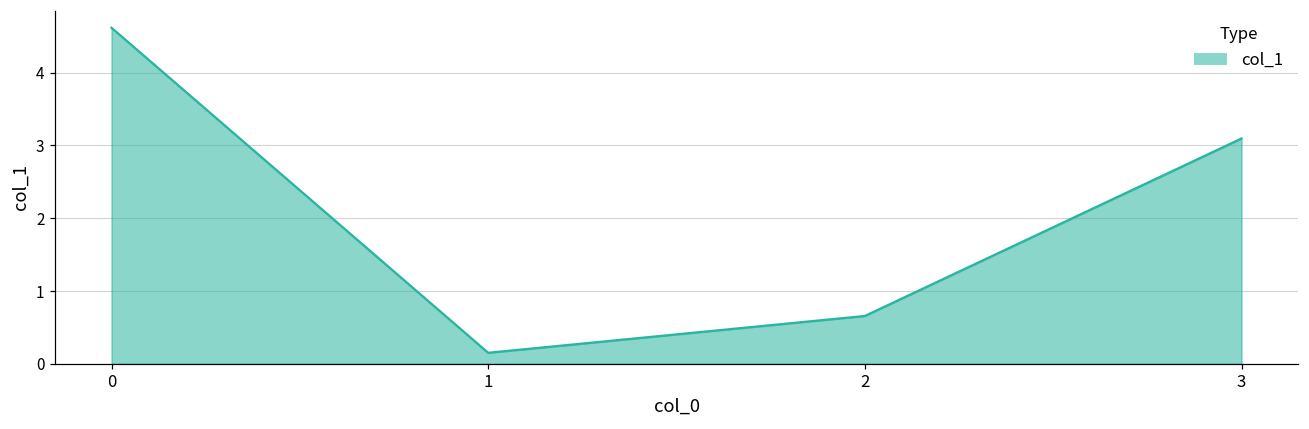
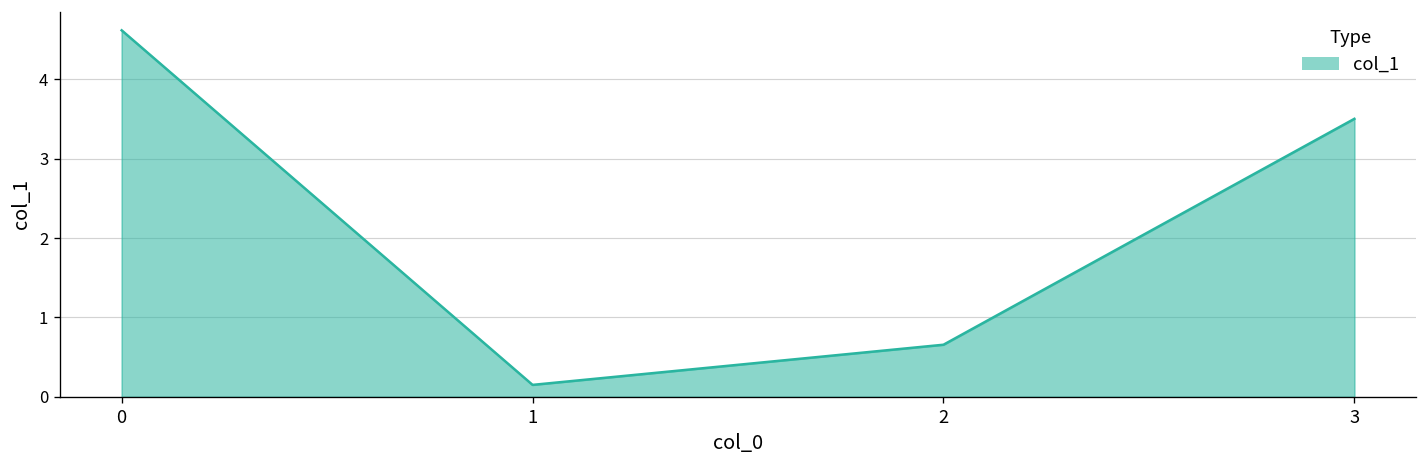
  {
    "0": 4.6,
    "1": 0.2,
    "2": 0.7,
-   "3": 3.1
+   "3": 3.5
  }
